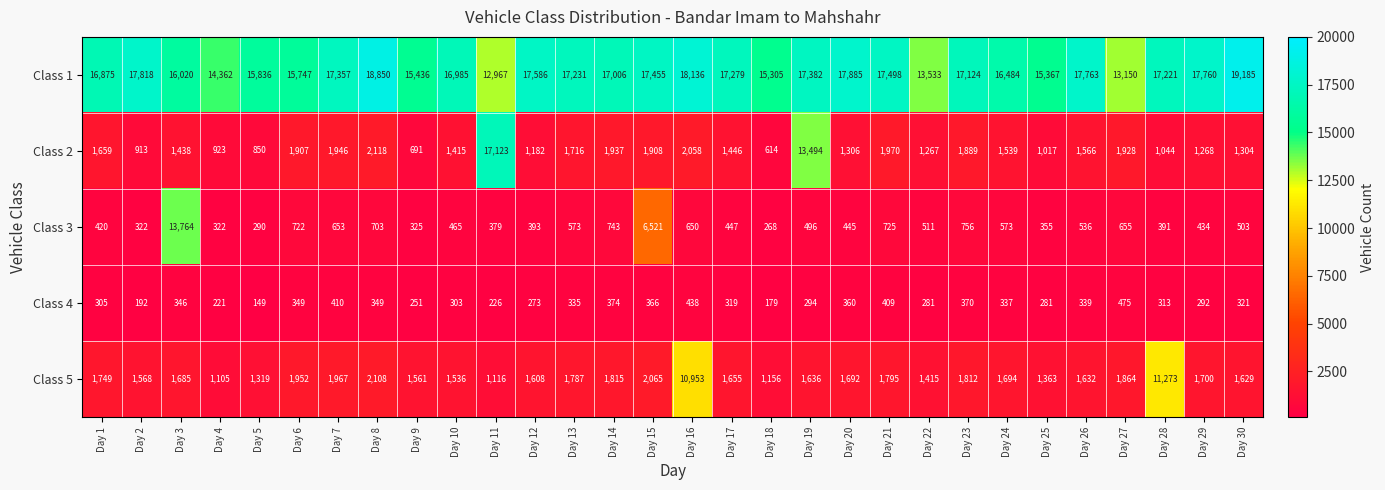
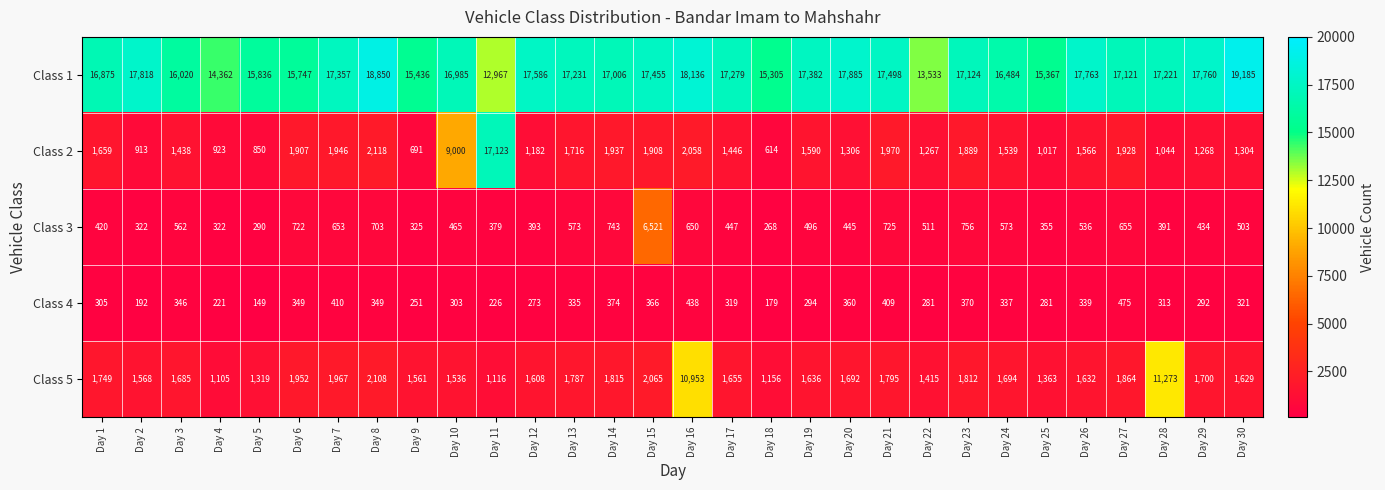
  {
    "Class 1": {
      "Day 1": "16,875",
      "Day 2": "17,818",
      "Day 3": "16,020",
      "Day 4": "14,362",
      "Day 5": "15,836",
      "Day 6": "15,747",
      "Day 7": "17,357",
      "Day 8": "18,850",
      "Day 9": "15,436",
      "Day 10": "16,985",
      "Day 11": "12,967",
      "Day 12": "17,586",
      "Day 13": "17,231",
      "Day 14": "17,006",
      "Day 15": "17,455",
      "Day 16": "18,136",
      "Day 17": "17,279",
      "Day 18": "15,305",
      "Day 19": "17,382",
      "Day 20": "17,885",
      "Day 21": "17,498",
      "Day 22": "13,533",
      "Day 23": "17,124",
      "Day 24": "16,484",
      "Day 25": "15,367",
      "Day 26": "17,763",
-     "Day 27": "13,150",
+     "Day 27": "17,121",
      "Day 28": "17,221",
      "Day 29": "17,760",
      "Day 30": "19,185"
    },
    "Class 2": {
      "Day 1": "1,659",
      "Day 2": "913",
      "Day 3": "1,438",
      "Day 4": "923",
      "Day 5": "850",
      "Day 6": "1,907",
      "Day 7": "1,946",
      "Day 8": "2,118",
      "Day 9": "691",
-     "Day 10": "1,415",
+     "Day 10": "9,000",
      "Day 11": "17,123",
      "Day 12": "1,182",
      "Day 13": "1,716",
      "Day 14": "1,937",
      "Day 15": "1,908",
      "Day 16": "2,058",
      "Day 17": "1,446",
      "Day 18": "614",
-     "Day 19": "13,494",
+     "Day 19": "1,590",
      "Day 20": "1,306",
      "Day 21": "1,970",
      "Day 22": "1,267",
      "Day 23": "1,889",
      "Day 24": "1,539",
      "Day 25": "1,017",
      "Day 26": "1,566",
      "Day 27": "1,928",
      "Day 28": "1,044",
      "Day 29": "1,268",
      "Day 30": "1,304"
    },
    "Class 3": {
      "Day 1": "420",
      "Day 2": "322",
-     "Day 3": "13,764",
+     "Day 3": "562",
      "Day 4": "322",
      "Day 5": "290",
      "Day 6": "722",
      "Day 7": "653",
      "Day 8": "703",
      "Day 9": "325",
      "Day 10": "465",
      "Day 11": "379",
      "Day 12": "393",
      "Day 13": "573",
      "Day 14": "743",
      "Day 15": "6,521",
      "Day 16": "650",
      "Day 17": "447",
      "Day 18": "268",
      "Day 19": "496",
      "Day 20": "445",
      "Day 21": "725",
      "Day 22": "511",
      "Day 23": "756",
      "Day 24": "573",
      "Day 25": "355",
      "Day 26": "536",
      "Day 27": "655",
      "Day 28": "391",
      "Day 29": "434",
      "Day 30": "503"
    },
    "Class 4": {
      "Day 1": "305",
      "Day 2": "192",
      "Day 3": "346",
      "Day 4": "221",
      "Day 5": "149",
      "Day 6": "349",
      "Day 7": "410",
      "Day 8": "349",
      "Day 9": "251",
      "Day 10": "303",
      "Day 11": "226",
      "Day 12": "273",
      "Day 13": "335",
      "Day 14": "374",
      "Day 15": "366",
      "Day 16": "438",
      "Day 17": "319",
      "Day 18": "179",
      "Day 19": "294",
      "Day 20": "360",
      "Day 21": "409",
      "Day 22": "281",
      "Day 23": "370",
      "Day 24": "337",
      "Day 25": "281",
      "Day 26": "339",
      "Day 27": "475",
      "Day 28": "313",
      "Day 29": "292",
      "Day 30": "321"
    },
    "Class 5": {
      "Day 1": "1,749",
      "Day 2": "1,568",
      "Day 3": "1,685",
      "Day 4": "1,105",
      "Day 5": "1,319",
      "Day 6": "1,952",
      "Day 7": "1,967",
      "Day 8": "2,108",
      "Day 9": "1,561",
      "Day 10": "1,536",
      "Day 11": "1,116",
      "Day 12": "1,608",
      "Day 13": "1,787",
      "Day 14": "1,815",
      "Day 15": "2,065",
      "Day 16": "10,953",
      "Day 17": "1,655",
      "Day 18": "1,156",
      "Day 19": "1,636",
      "Day 20": "1,692",
      "Day 21": "1,795",
      "Day 22": "1,415",
      "Day 23": "1,812",
      "Day 24": "1,694",
      "Day 25": "1,363",
      "Day 26": "1,632",
      "Day 27": "1,864",
      "Day 28": "11,273",
      "Day 29": "1,700",
      "Day 30": "1,629"
    }
  }
